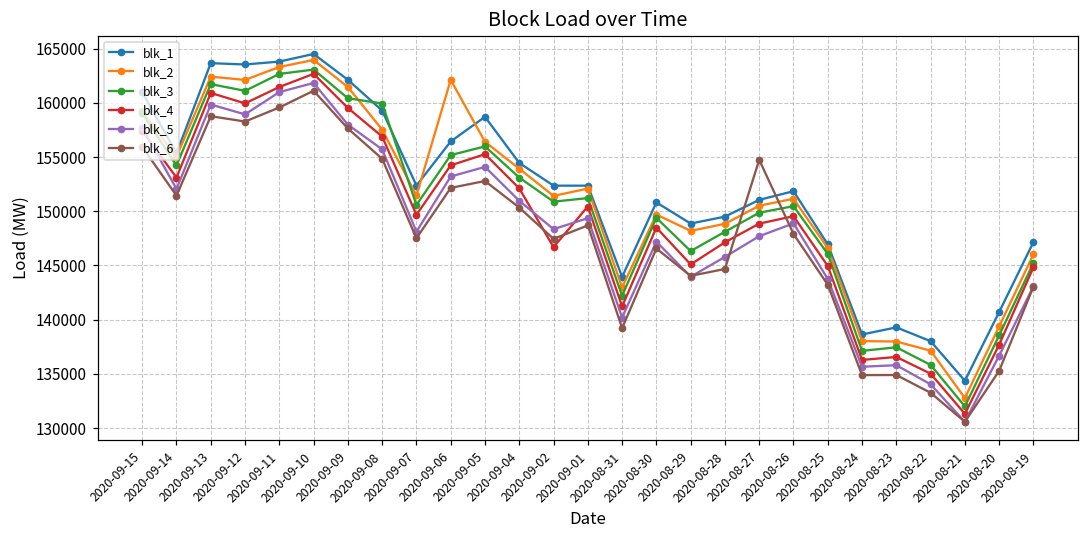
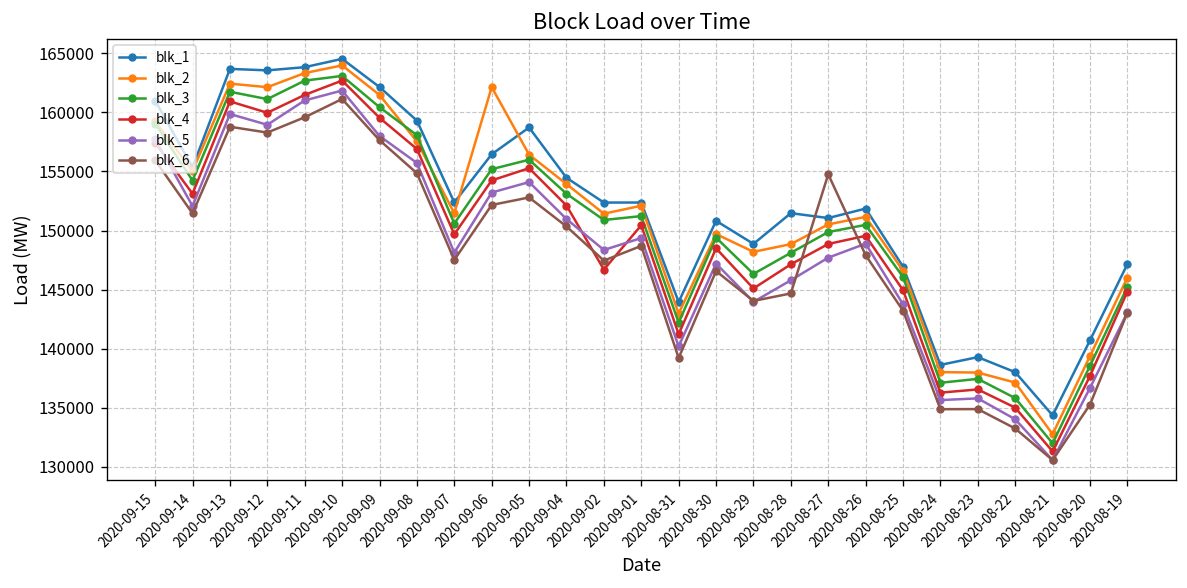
  {
    "blk_1": {
      "2020-09-14": 155000,
      "2020-09-13": 164000,
      "2020-09-12": 164000,
      "2020-09-11": 164000,
      "2020-09-10": 165000,
      "2020-09-09": 162000,
      "2020-09-08": 159000,
      "2020-09-07": 152000,
      "2020-09-06": 156000,
      "2020-09-05": 159000,
      "2020-09-04": 154000,
      "2020-09-02": 152000,
      "2020-09-01": 152000,
      "2020-08-31": 144000,
      "2020-08-30": 151000,
      "2020-08-29": 149000,
-     "2020-08-28": 150000,
+     "2020-08-28": 151000,
      "2020-08-27": 151000,
      "2020-08-26": 152000,
      "2020-08-25": 147000,
      "2020-08-24": 139000,
      "2020-08-23": 139000,
      "2020-08-22": 138000,
      "2020-08-21": 134000,
      "2020-08-20": 141000,
      "2020-08-19": 147000
    },
    "blk_2": {
      "2020-09-14": 155000,
      "2020-09-13": 162000,
      "2020-09-12": 162000,
      "2020-09-11": 163000,
      "2020-09-10": 164000,
      "2020-09-09": 161000,
      "2020-09-08": 158000,
      "2020-09-07": 151000,
      "2020-09-06": 162000,
      "2020-09-05": 156000,
      "2020-09-04": 154000,
      "2020-09-02": 151000,
      "2020-09-01": 152000,
      "2020-08-31": 143000,
      "2020-08-30": 150000,
      "2020-08-29": 148000,
      "2020-08-28": 149000,
      "2020-08-27": 151000,
      "2020-08-26": 151000,
      "2020-08-25": 147000,
      "2020-08-24": 138000,
      "2020-08-23": 138000,
      "2020-08-22": 137000,
      "2020-08-21": 133000,
      "2020-08-20": 139000,
      "2020-08-19": 146000
    },
    "blk_3": {
      "2020-09-14": 154000,
      "2020-09-13": 162000,
      "2020-09-12": 161000,
      "2020-09-11": 163000,
      "2020-09-10": 163000,
      "2020-09-09": 160000,
-     "2020-09-08": 160000,
+     "2020-09-08": 158000,
      "2020-09-07": 151000,
      "2020-09-06": 155000,
      "2020-09-05": 156000,
      "2020-09-04": 153000,
      "2020-09-02": 151000,
      "2020-09-01": 151000,
      "2020-08-31": 142000,
      "2020-08-30": 149000,
      "2020-08-29": 146000,
      "2020-08-28": 148000,
      "2020-08-27": 150000,
      "2020-08-26": 150000,
      "2020-08-25": 146000,
      "2020-08-24": 137000,
      "2020-08-23": 137000,
      "2020-08-22": 136000,
      "2020-08-21": 132000,
      "2020-08-20": 139000,
      "2020-08-19": 145000
    },
    "blk_4": {
      "2020-09-14": 153000,
      "2020-09-13": 161000,
      "2020-09-12": 160000,
      "2020-09-11": 161000,
      "2020-09-10": 163000,
      "2020-09-09": 160000,
      "2020-09-08": 157000,
      "2020-09-07": 150000,
      "2020-09-06": 154000,
      "2020-09-05": 155000,
      "2020-09-04": 152000,
      "2020-09-02": 147000,
      "2020-09-01": 150000,
      "2020-08-31": 141000,
      "2020-08-30": 148000,
      "2020-08-29": 145000,
      "2020-08-28": 147000,
      "2020-08-27": 149000,
      "2020-08-26": 150000,
      "2020-08-25": 145000,
      "2020-08-24": 136000,
      "2020-08-23": 137000,
      "2020-08-22": 135000,
      "2020-08-21": 131000,
      "2020-08-20": 138000,
      "2020-08-19": 145000
    },
    "blk_5": {
      "2020-09-14": 152000,
      "2020-09-13": 160000,
      "2020-09-12": 159000,
      "2020-09-11": 161000,
      "2020-09-10": 162000,
      "2020-09-09": 158000,
      "2020-09-08": 156000,
      "2020-09-07": 148000,
      "2020-09-06": 153000,
      "2020-09-05": 154000,
      "2020-09-04": 151000,
      "2020-09-02": 148000,
      "2020-09-01": 149000,
      "2020-08-31": 140000,
      "2020-08-30": 147000,
      "2020-08-28": 146000,
      "2020-08-27": 148000,
      "2020-08-26": 149000,
      "2020-08-25": 144000,
      "2020-08-24": 136000,
      "2020-08-23": 136000,
      "2020-08-22": 134000,
      "2020-08-20": 137000
    },
    "blk_6": {
      "2020-09-14": 151000,
      "2020-09-13": 159000,
      "2020-09-12": 158000,
      "2020-09-11": 160000,
      "2020-09-10": 161000,
      "2020-09-09": 158000,
      "2020-09-08": 155000,
      "2020-09-07": 148000,
      "2020-09-06": 152000,
      "2020-09-05": 153000,
      "2020-09-04": 150000,
      "2020-09-02": 147000,
      "2020-09-01": 149000,
      "2020-08-31": 139000,
      "2020-08-30": 147000,
      "2020-08-28": 145000,
      "2020-08-27": 155000,
      "2020-08-26": 148000,
      "2020-08-25": 143000,
      "2020-08-24": 135000,
      "2020-08-23": 135000,
      "2020-08-22": 133000,
      "2020-08-20": 135000
    }
  }
